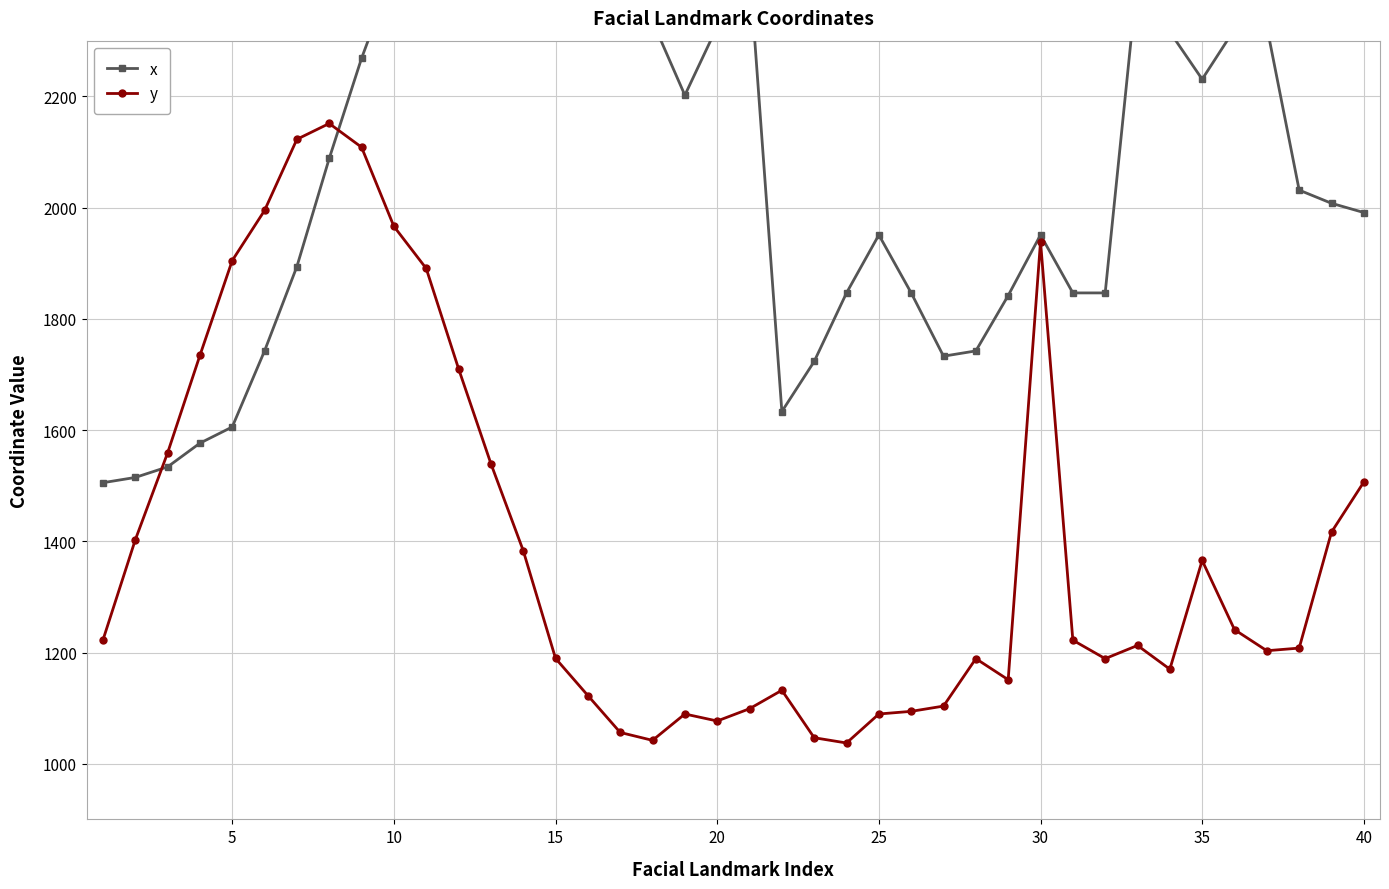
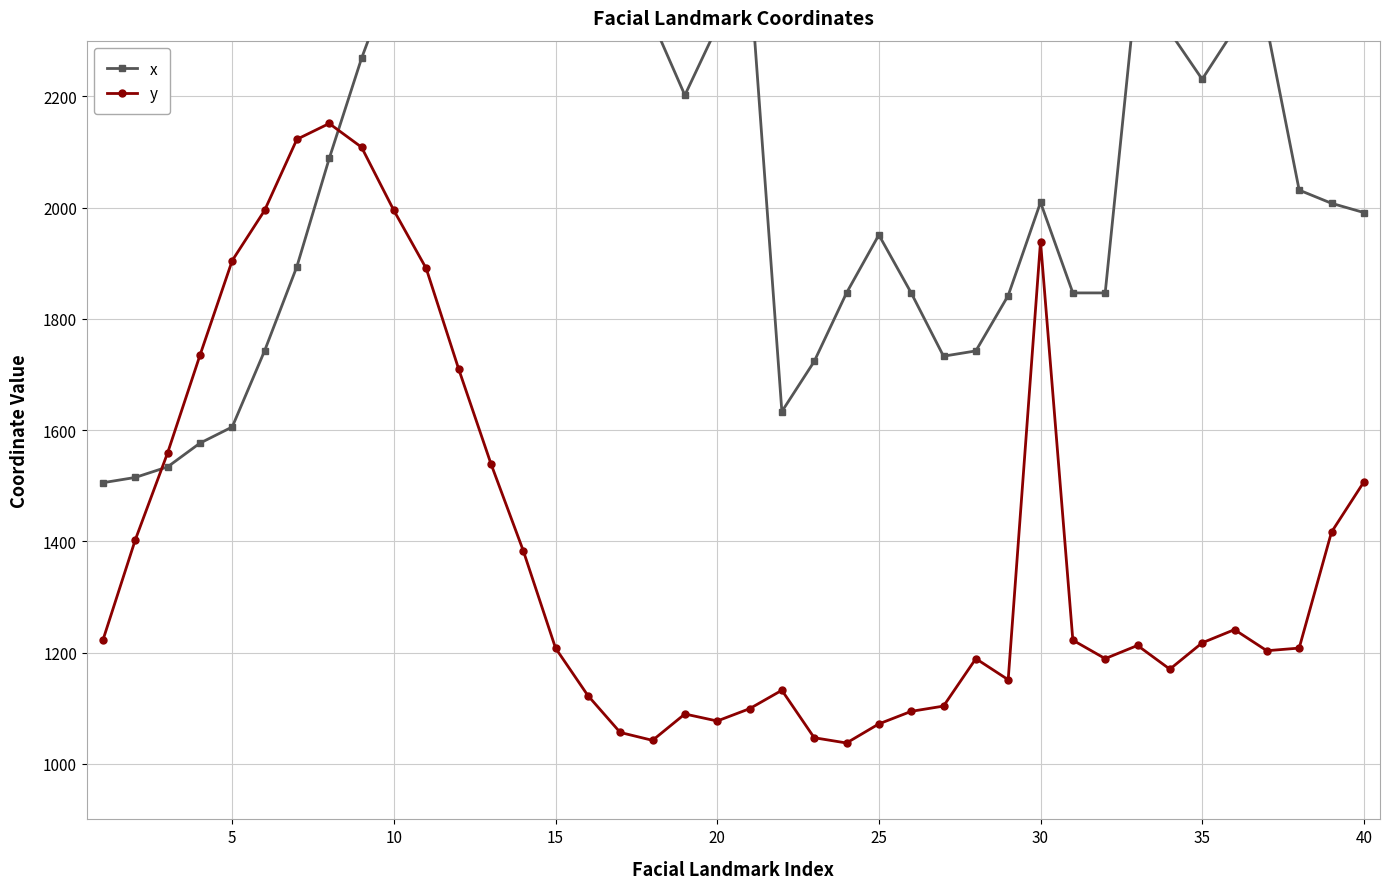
  {
    "x": {
      "5": 1610,
      "25": 1950,
-     "30": 1950,
+     "30": 2010,
      "35": 2230,
      "40": 1990
    },
    "y": {
      "5": 1900,
-     "10": 1970,
-     "15": 1190,
+     "10": 1990,
+     "15": 1210,
      "20": 1080,
-     "25": 1090,
+     "25": 1070,
      "30": 1940,
-     "35": 1370,
+     "35": 1220,
      "40": 1510
    }
  }
